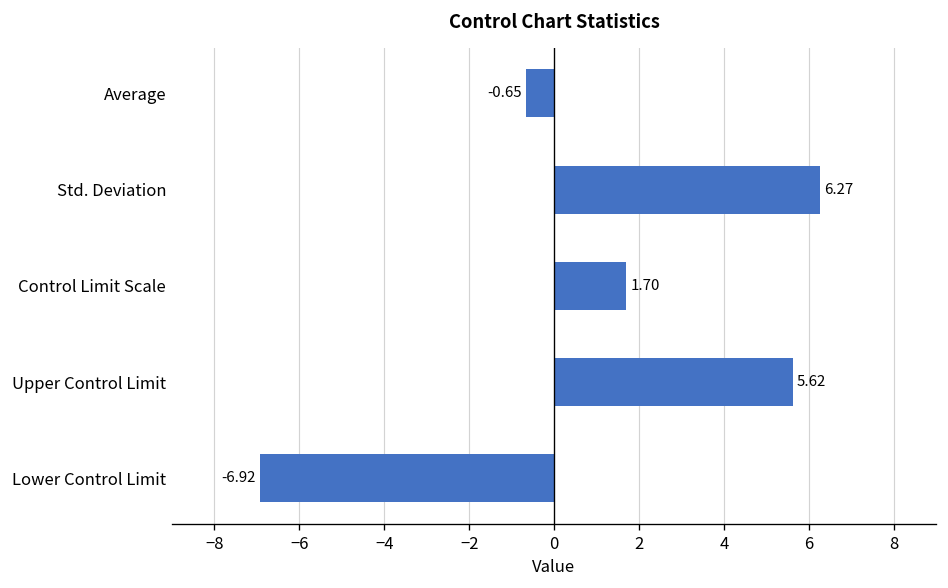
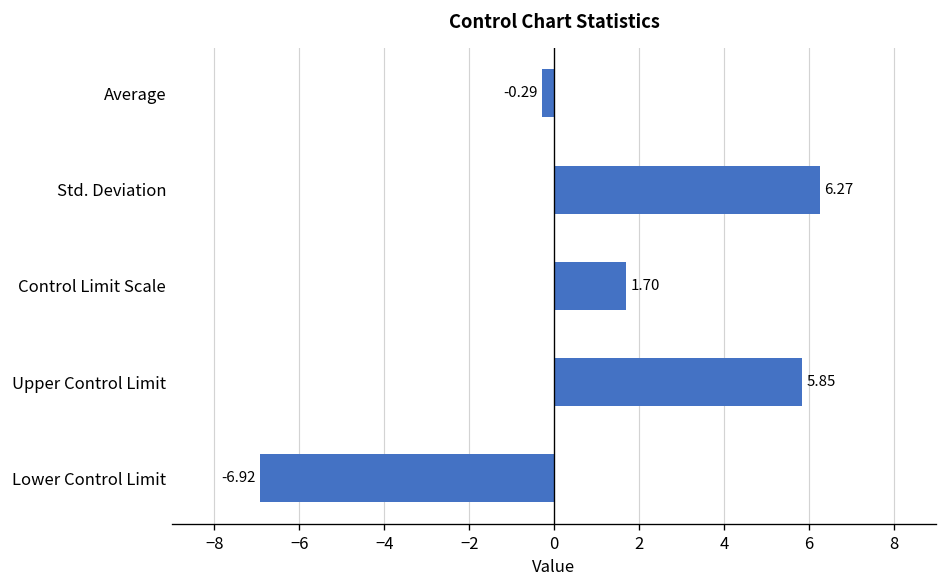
  {
-   "Average": -0.65,
+   "Average": -0.29,
    "Std. Deviation": 6.27,
    "Control Limit Scale": 1.70,
-   "Upper Control Limit": 5.62,
+   "Upper Control Limit": 5.85,
    "Lower Control Limit": -6.92
  }
